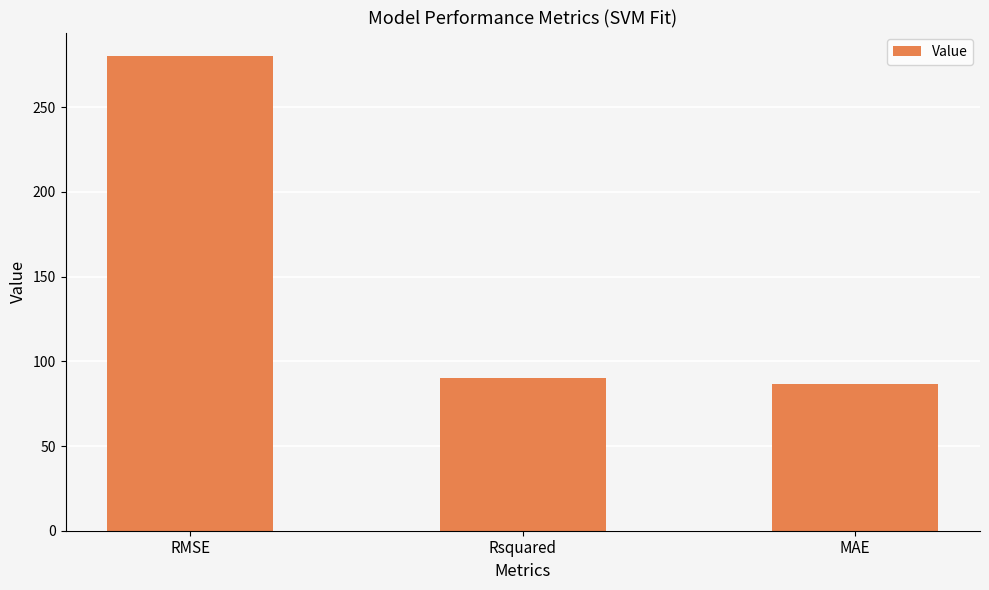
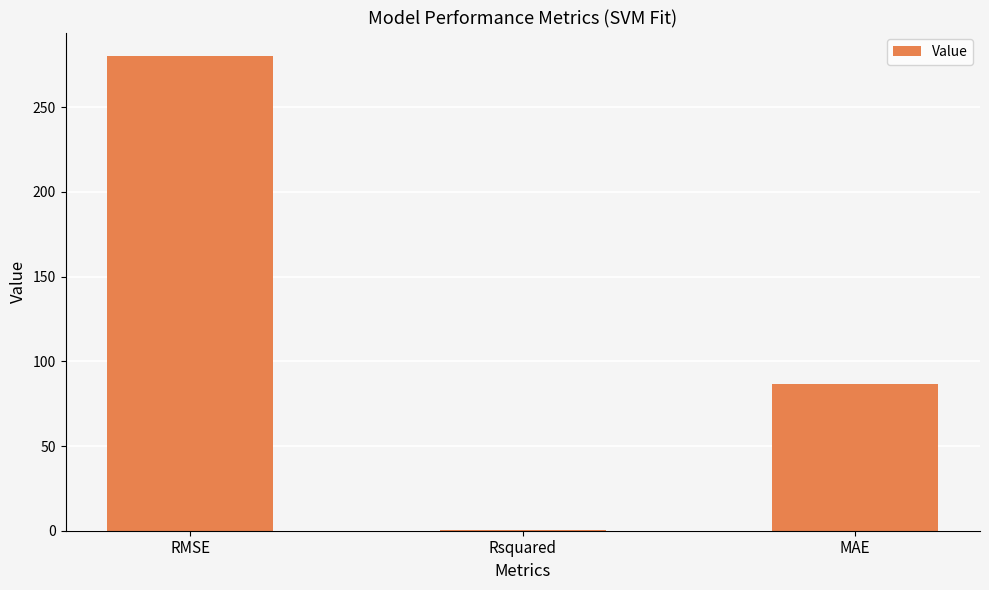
  {
    "RMSE": 280,
-   "Rsquared": 90,
+   "Rsquared": 1,
    "MAE": 87
  }
